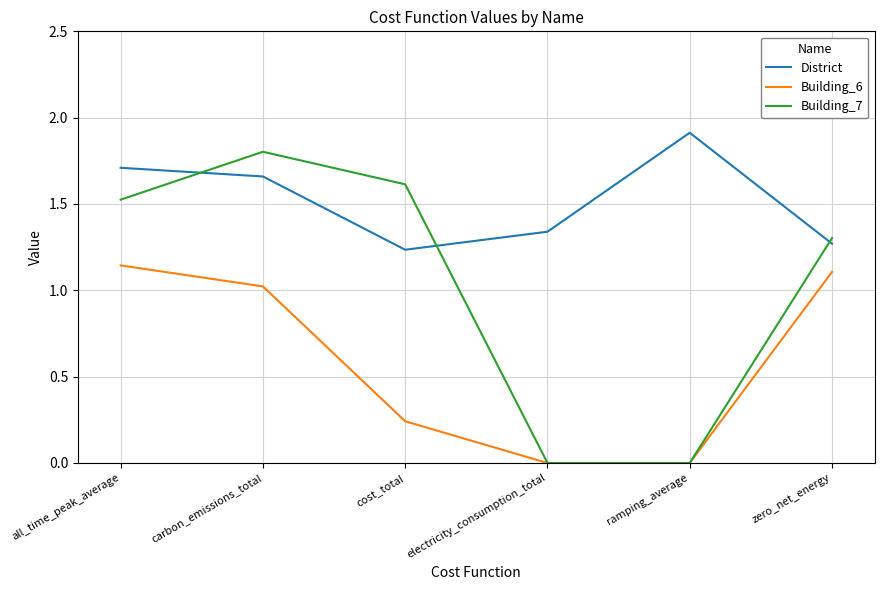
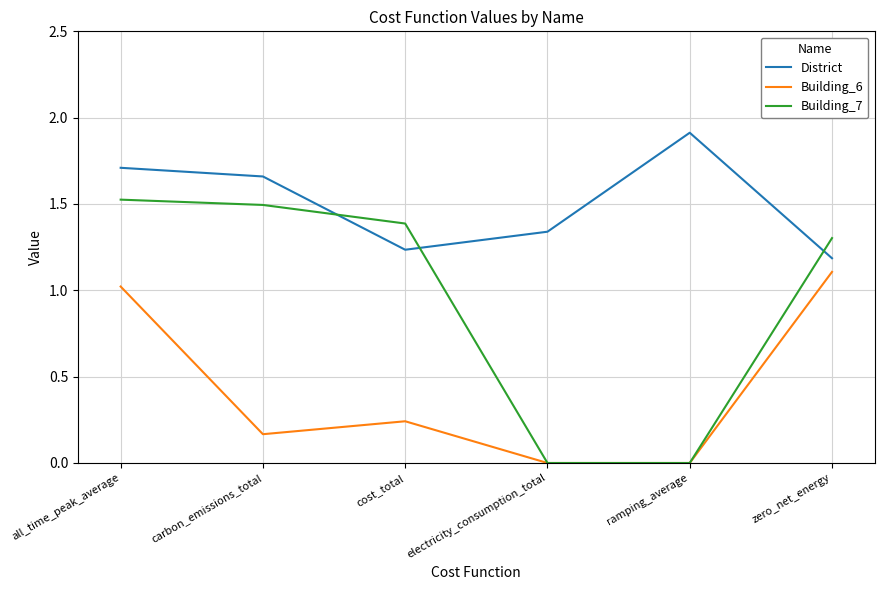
  {
    "District": {
      "all_time_peak_average": 1.71,
      "carbon_emissions_total": 1.66,
      "cost_total": 1.24,
      "electricity_consumption_total": 1.34,
      "ramping_average": 1.91,
-     "zero_net_energy": 1.27
+     "zero_net_energy": 1.19
    },
    "Building_6": {
-     "all_time_peak_average": 1.14,
-     "carbon_emissions_total": 1.02,
+     "all_time_peak_average": 1.02,
+     "carbon_emissions_total": 0.17,
      "cost_total": 0.24,
      "zero_net_energy": 1.11
    },
    "Building_7": {
      "all_time_peak_average": 1.53,
-     "carbon_emissions_total": 1.80,
-     "cost_total": 1.61,
+     "carbon_emissions_total": 1.49,
+     "cost_total": 1.39,
      "zero_net_energy": 1.30
    }
  }
